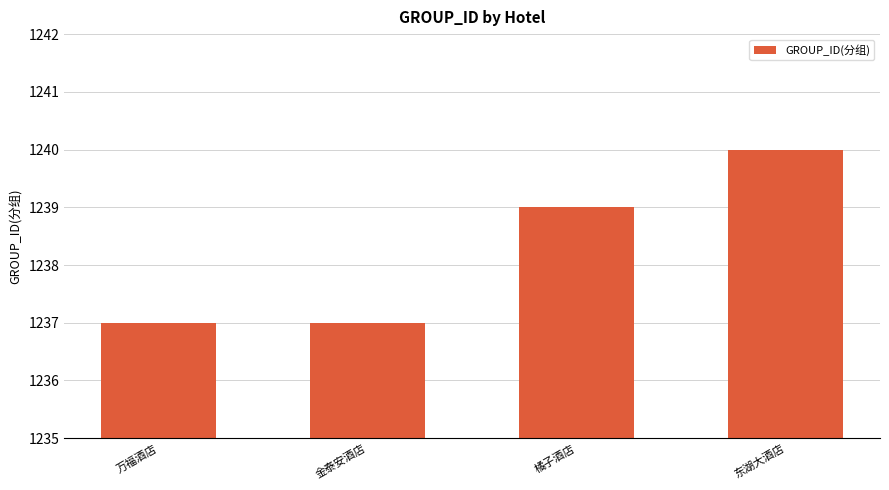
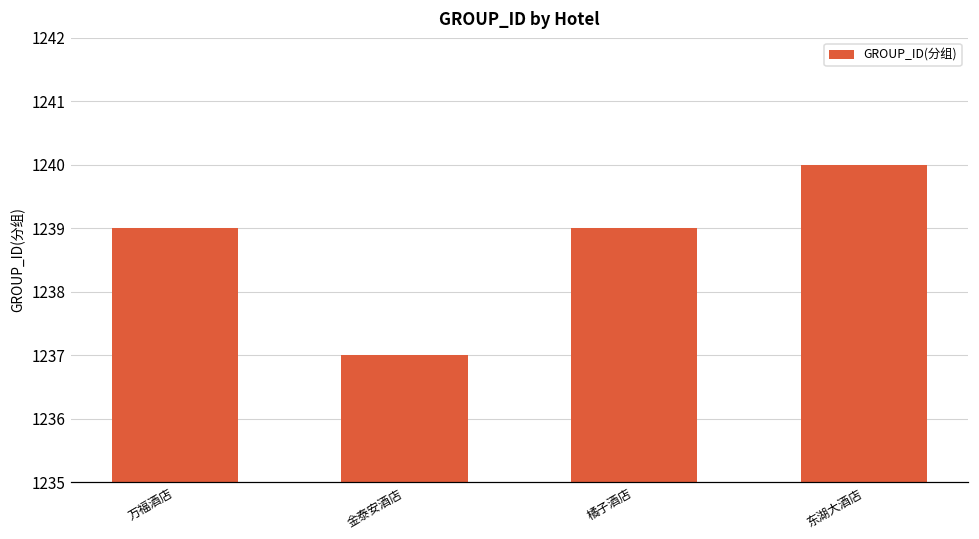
  {
-   "万福酒店": 1237,
+   "万福酒店": 1239,
    "金泰安酒店": 1237,
    "橘子酒店": 1239,
    "东湖大酒店": 1240
  }
